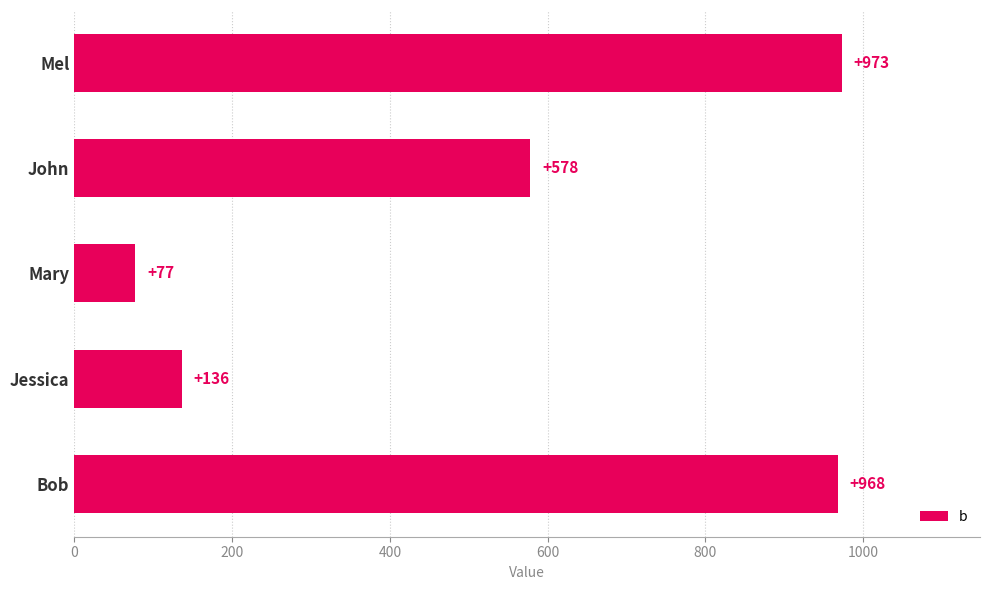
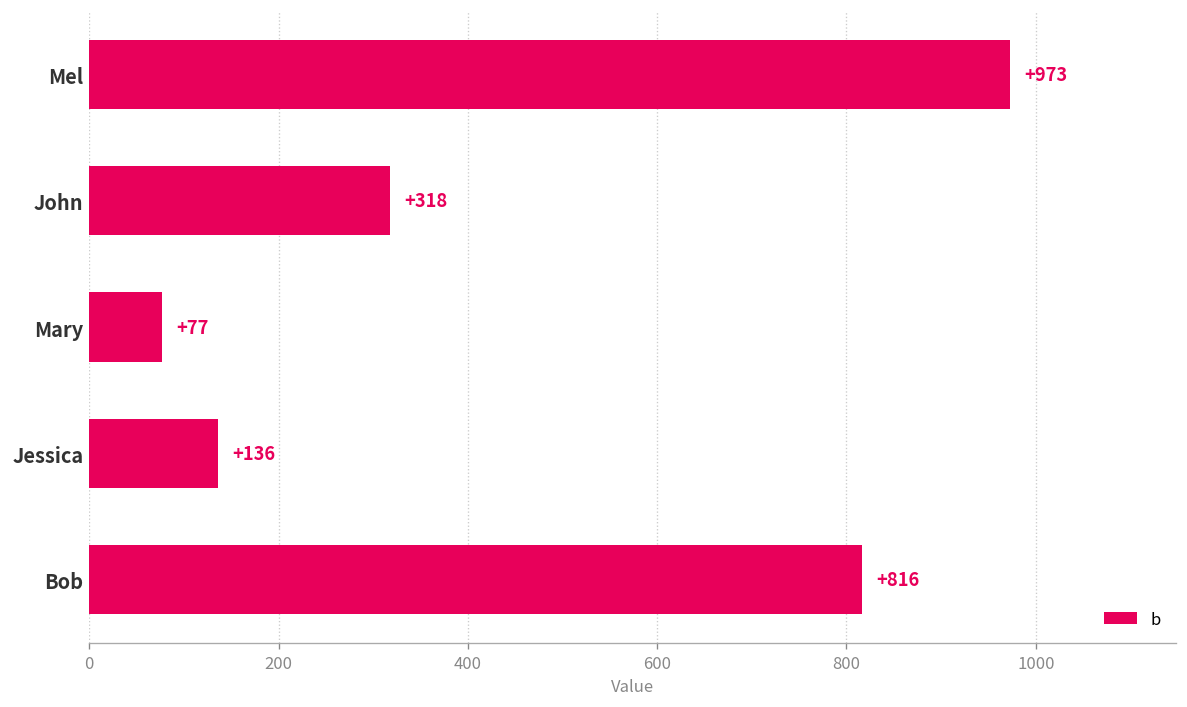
  {
    "Mel": "+973",
-   "John": "+578",
+   "John": "+318",
    "Mary": "+77",
    "Jessica": "+136",
-   "Bob": "+968"
+   "Bob": "+816"
  }
